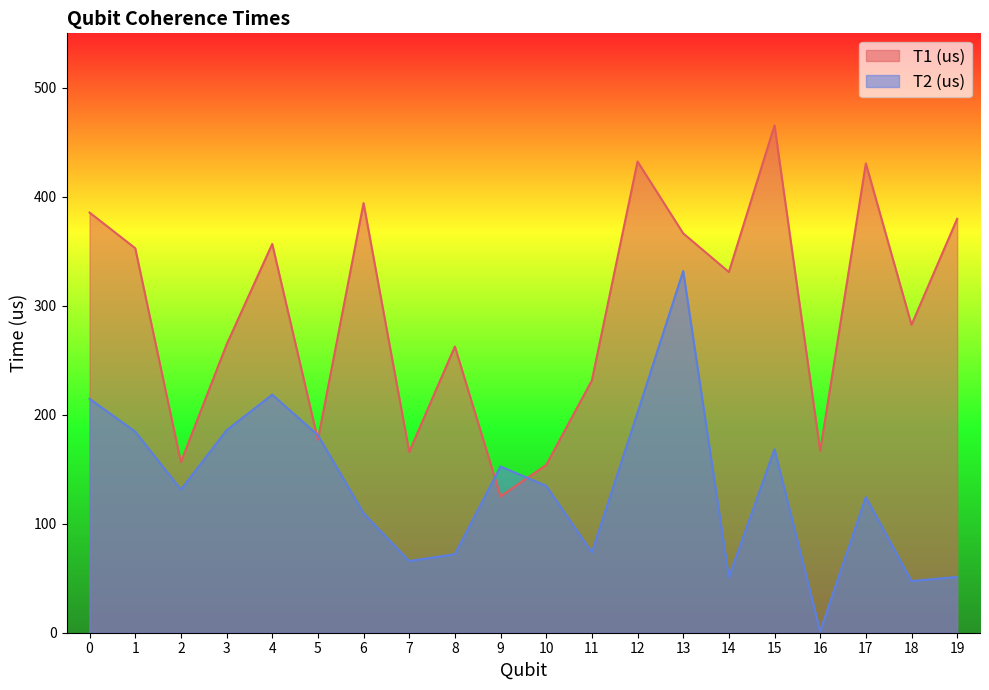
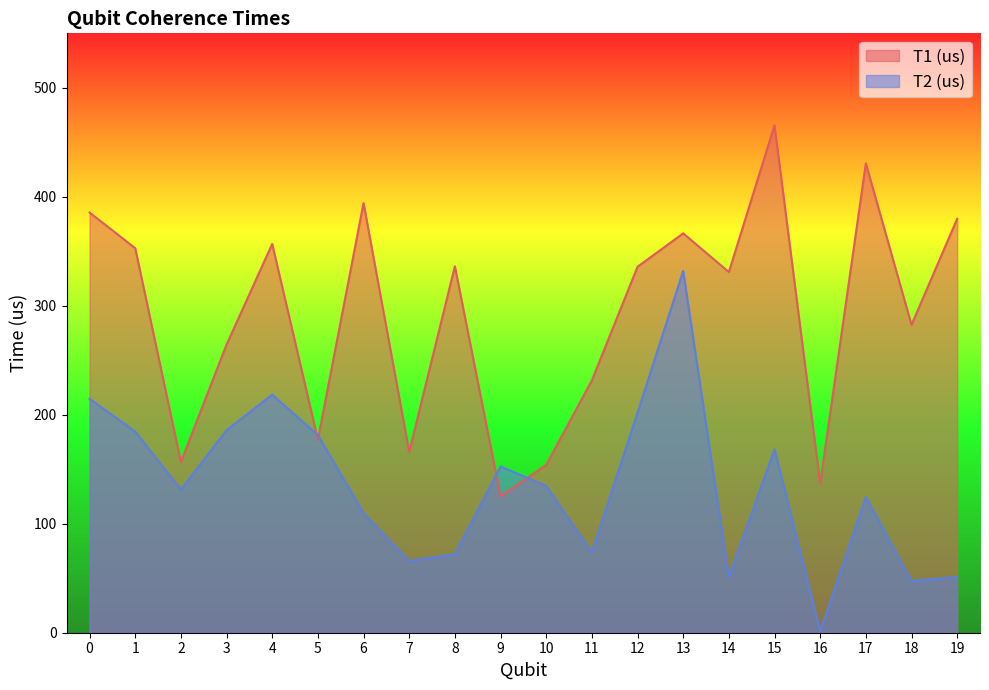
  {
    "T1 (us)": {
      "0": 386,
      "1": 353,
      "2": 157,
      "3": 264,
      "4": 357,
      "5": 177,
      "6": 394,
      "7": 166,
-     "8": 263,
+     "8": 336,
      "9": 125,
      "10": 154,
      "11": 231,
-     "12": 432,
+     "12": 336,
      "13": 366,
      "14": 331,
      "15": 466,
-     "16": 167,
+     "16": 137,
      "17": 431,
      "18": 283,
      "19": 380
    },
    "T2 (us)": {
      "0": 215,
      "1": 185,
      "2": 131,
      "3": 186,
      "4": 218,
      "5": 181,
      "6": 110,
      "7": 66,
      "8": 72,
      "9": 153,
      "10": 135,
      "11": 74,
      "12": 202,
      "13": 332,
      "14": 51,
      "15": 168,
      "16": 1,
      "17": 125,
      "18": 47,
      "19": 51
    }
  }
